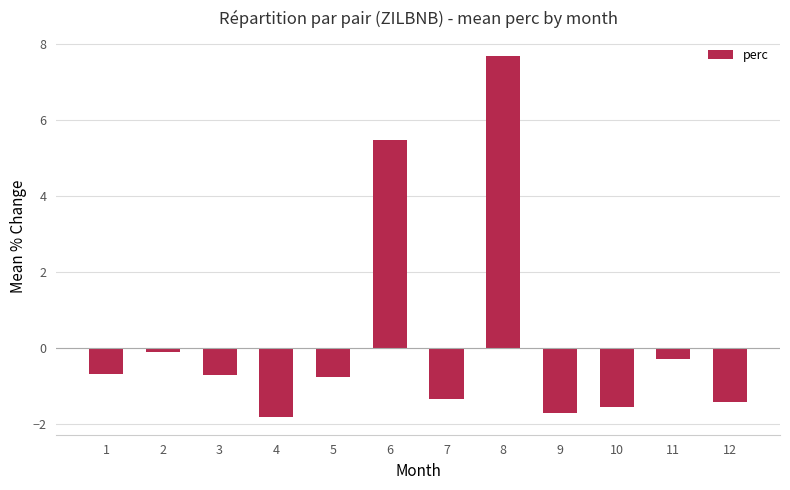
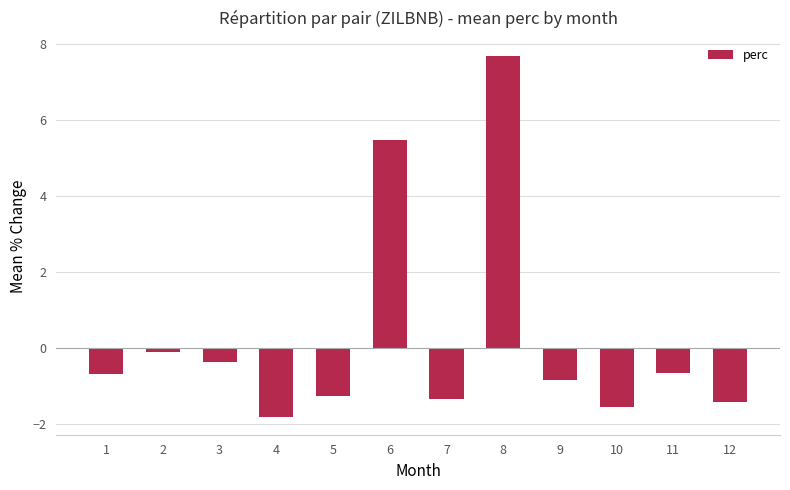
  {
    "1": -0.7,
    "2": -0.1,
-   "3": -0.7,
+   "3": -0.4,
    "4": -1.8,
-   "5": -0.8,
+   "5": -1.3,
    "6": 5.5,
    "7": -1.3,
    "8": 7.7,
-   "9": -1.7,
+   "9": -0.9,
    "10": -1.6,
-   "11": -0.3,
+   "11": -0.6,
    "12": -1.4
  }
